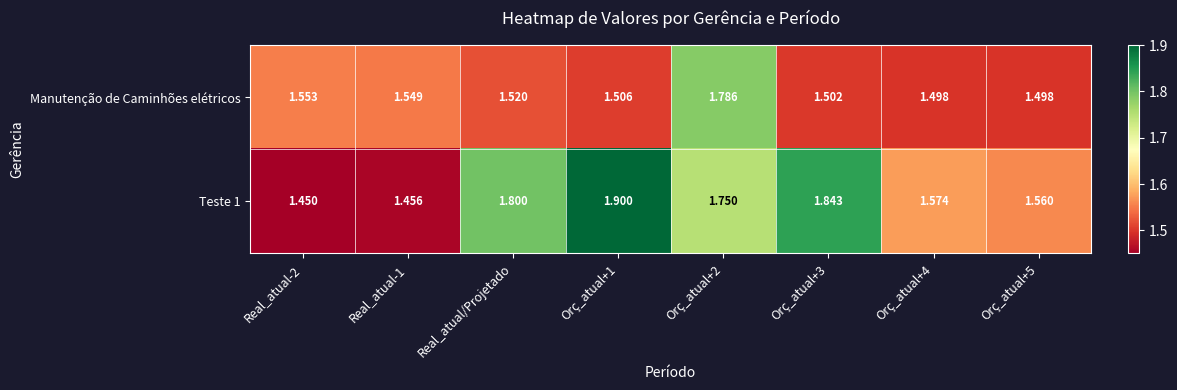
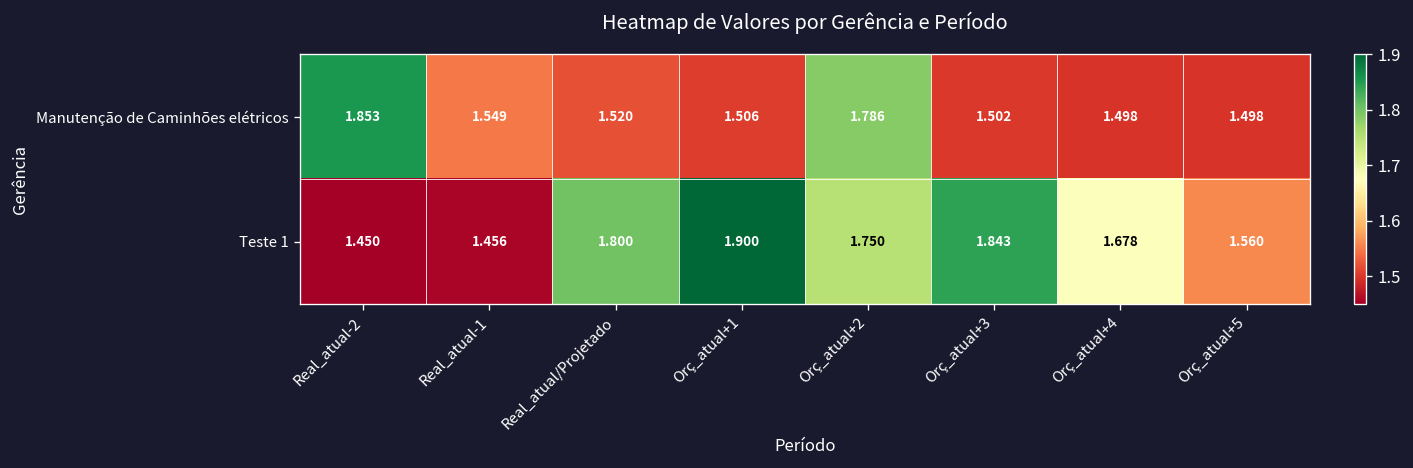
  {
    "Manutenção de Caminhões elétricos": {
-     "Real_atual-2": 1.553,
+     "Real_atual-2": 1.853,
      "Real_atual-1": 1.549,
      "Real_atual/Projetado": 1.520,
      "Orç_atual+1": 1.506,
      "Orç_atual+2": 1.786,
      "Orç_atual+3": 1.502,
      "Orç_atual+4": 1.498,
      "Orç_atual+5": 1.498
    },
    "Teste 1": {
      "Real_atual-2": 1.450,
      "Real_atual-1": 1.456,
      "Real_atual/Projetado": 1.800,
      "Orç_atual+1": 1.900,
      "Orç_atual+2": 1.750,
      "Orç_atual+3": 1.843,
-     "Orç_atual+4": 1.574,
+     "Orç_atual+4": 1.678,
      "Orç_atual+5": 1.560
    }
  }
